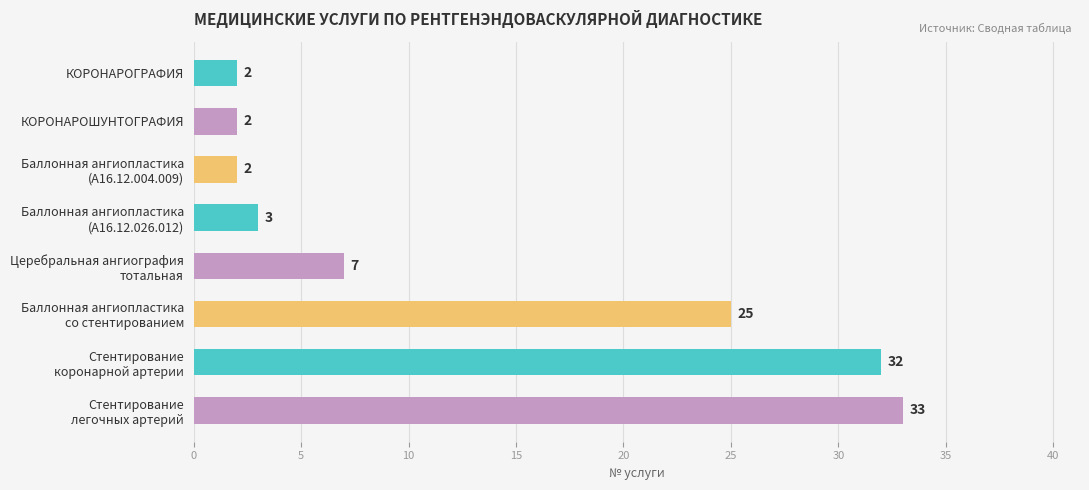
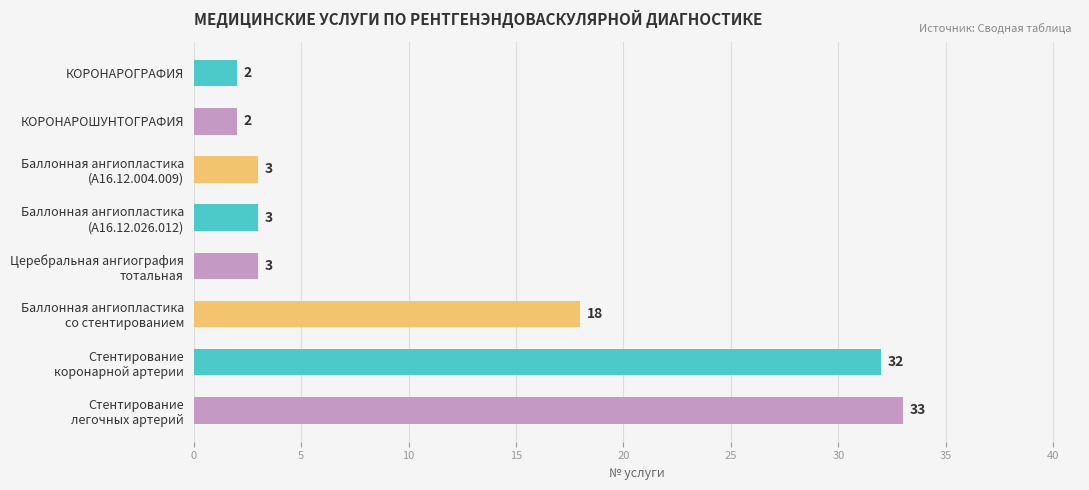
  {
    "КОРОНАРОГРАФИЯ": 2,
    "КОРОНАРОШУНТОГРАФИЯ": 2,
-   "Баллонная ангиопластика (A16.12.004.009)": 2,
+   "Баллонная ангиопластика (A16.12.004.009)": 3,
    "Баллонная ангиопластика (A16.12.026.012)": 3,
-   "Церебральная ангиография тотальная": 7,
-   "Баллонная ангиопластика со стентированием": 25,
+   "Церебральная ангиография тотальная": 3,
+   "Баллонная ангиопластика со стентированием": 18,
    "Стентирование коронарной артерии": 32,
    "Стентирование легочных артерий": 33
  }
